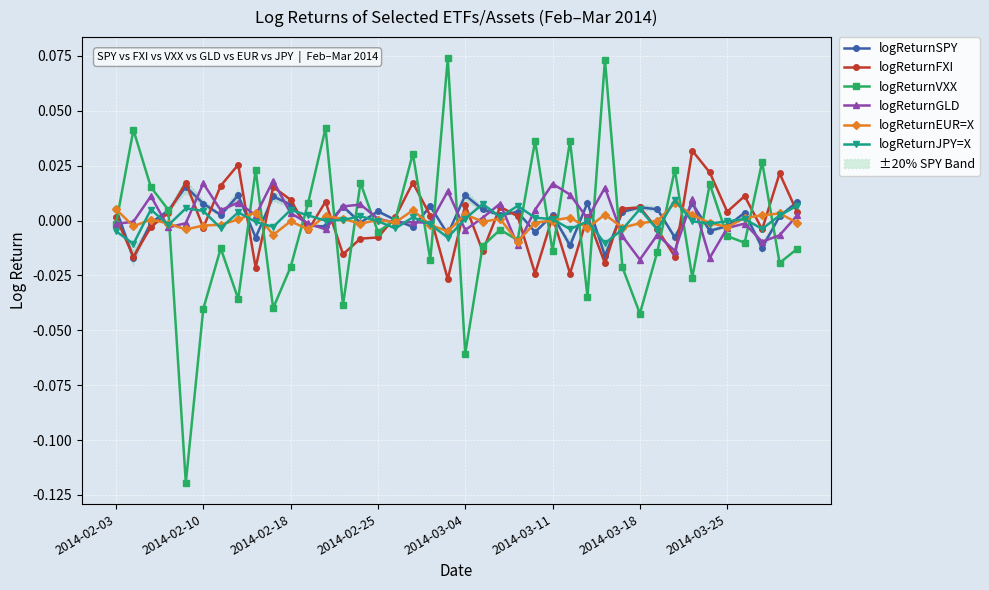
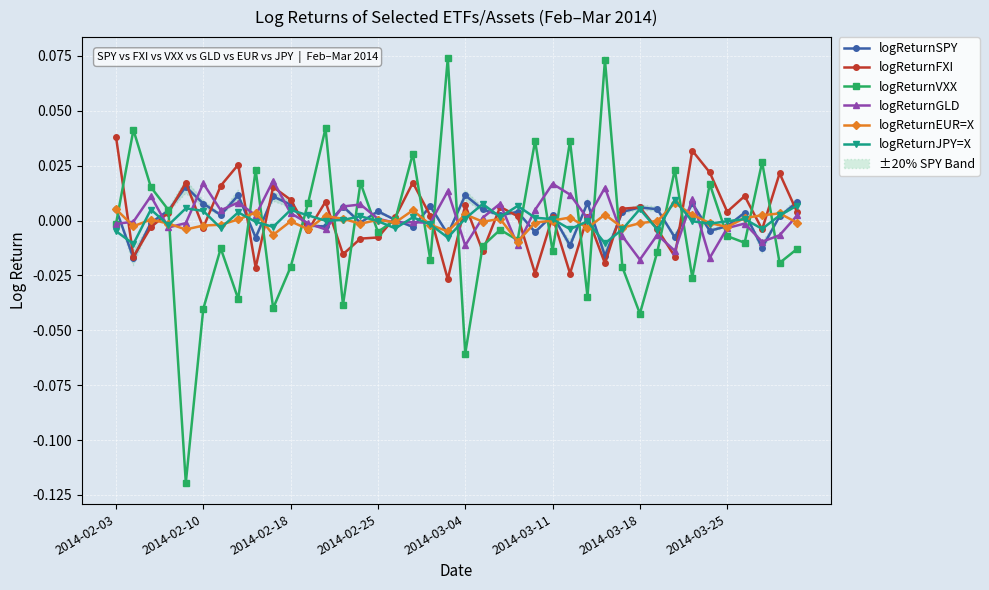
  {
    "logReturnSPY": {
      "2014-02-10": 0.008,
      "2014-02-18": 0.007,
      "2014-03-04": 0.012
    },
    "logReturnFXI": {
-     "2014-02-03": 0.001,
+     "2014-02-03": 0.038,
      "2014-02-25": -0.008,
      "2014-03-04": 0.007,
      "2014-03-25": 0.004
    },
    "logReturnGLD": {
      "2014-02-10": 0.017,
      "2014-02-18": 0.003,
-     "2014-03-04": -0.004,
+     "2014-03-04": -0.011,
      "2014-03-11": 0.017,
      "2014-03-18": -0.018
    },
    "logReturnEUR=X": {
      "2014-02-18": 0.000,
      "2014-03-04": 0.003,
      "2014-03-18": -0.001
    }
  }
